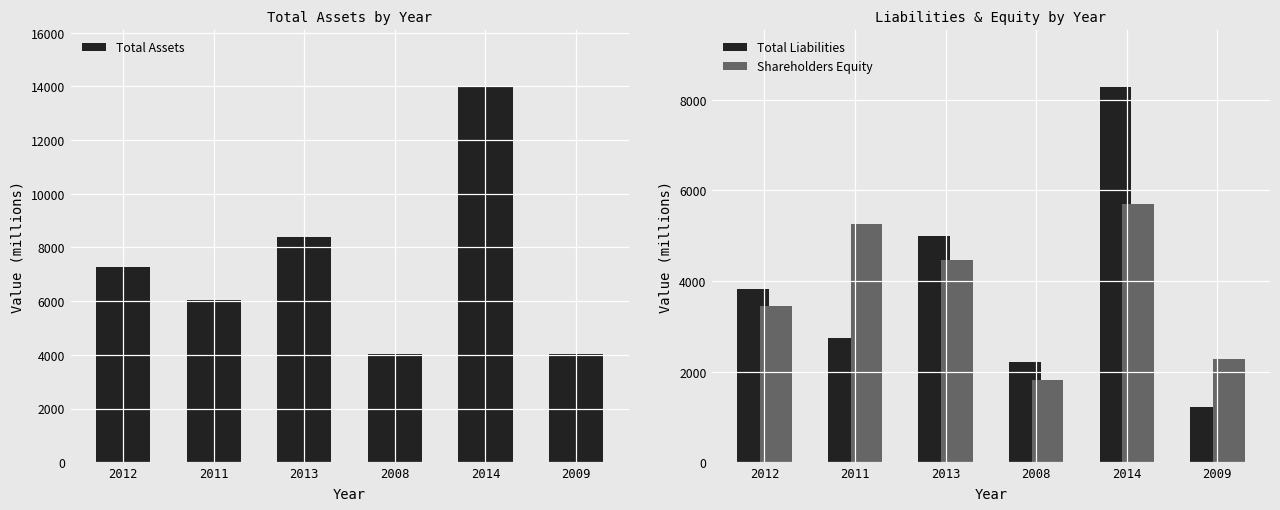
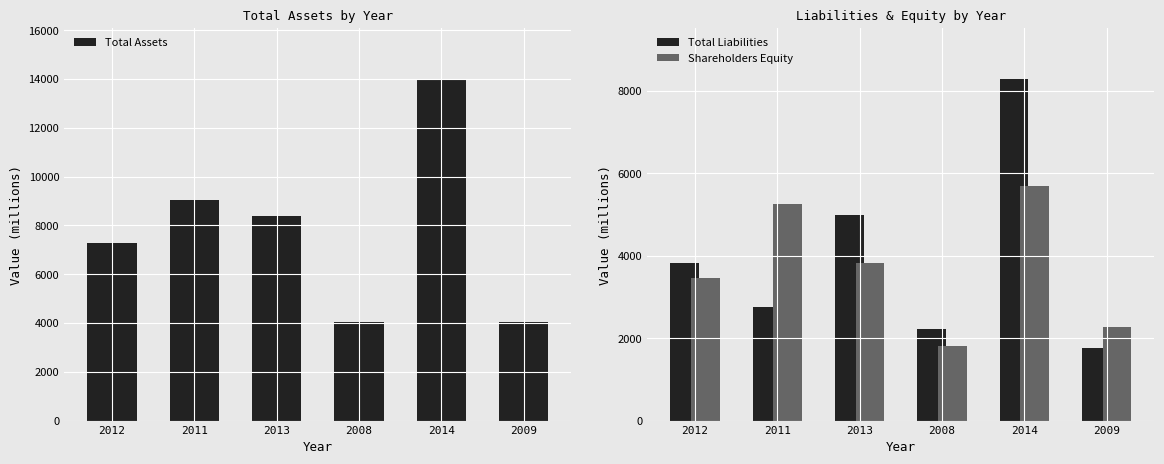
  {
    "Total Assets by Year": {
      "2012": 7300,
-     "2011": 6000,
+     "2011": 9100,
      "2013": 8400,
      "2008": 4000,
      "2014": 14000,
      "2009": 4000
    },
    "Liabilities & Equity by Year": {
      "Total Liabilities": {
        "2012": 3800,
        "2011": 2700,
        "2013": 5000,
        "2008": 2200,
        "2014": 8300,
-       "2009": 1200
+       "2009": 1800
      },
      "Shareholders Equity": {
        "2012": 3500,
        "2011": 5300,
-       "2013": 4500,
+       "2013": 3800,
        "2008": 1800,
        "2014": 5700,
        "2009": 2300
      }
    }
  }
